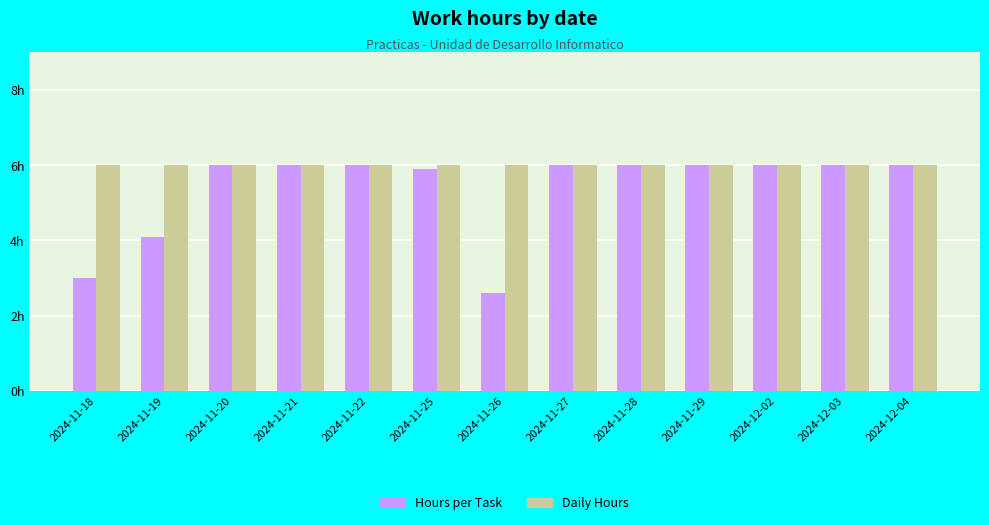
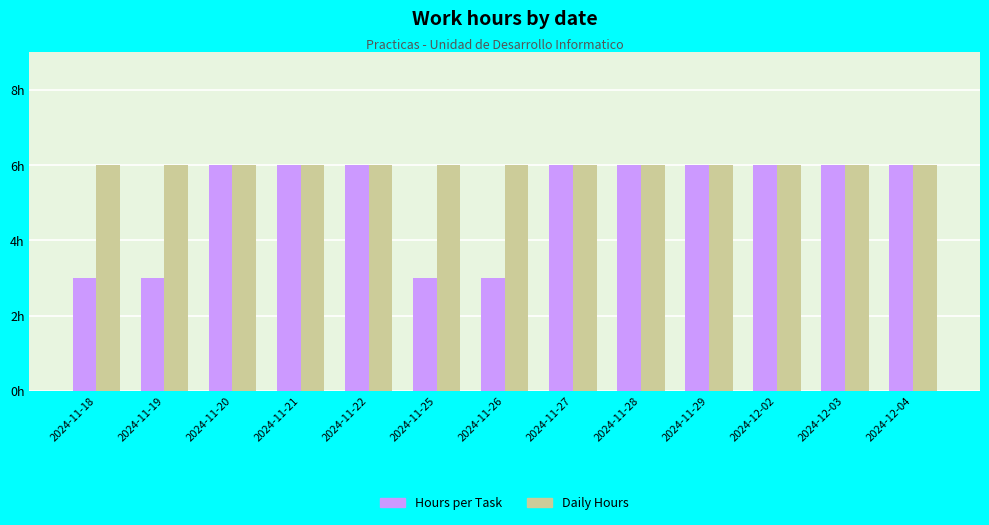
  {
    "Hours per Task": {
      "2024-11-18": "3.0h",
-     "2024-11-19": "4.1h",
+     "2024-11-19": "3.0h",
      "2024-11-20": "6.0h",
      "2024-11-21": "6.0h",
      "2024-11-22": "6.0h",
-     "2024-11-25": "5.9h",
-     "2024-11-26": "2.6h",
+     "2024-11-25": "3.0h",
+     "2024-11-26": "3.0h",
      "2024-11-27": "6.0h",
      "2024-11-28": "6.0h",
      "2024-11-29": "6.0h",
      "2024-12-02": "6.0h",
      "2024-12-03": "6.0h",
      "2024-12-04": "6.0h"
    },
    "Daily Hours": {
      "2024-11-18": "6.0h",
      "2024-11-19": "6.0h",
      "2024-11-20": "6.0h",
      "2024-11-21": "6.0h",
      "2024-11-22": "6.0h",
      "2024-11-25": "6.0h",
      "2024-11-26": "6.0h",
      "2024-11-27": "6.0h",
      "2024-11-28": "6.0h",
      "2024-11-29": "6.0h",
      "2024-12-02": "6.0h",
      "2024-12-03": "6.0h",
      "2024-12-04": "6.0h"
    }
  }
